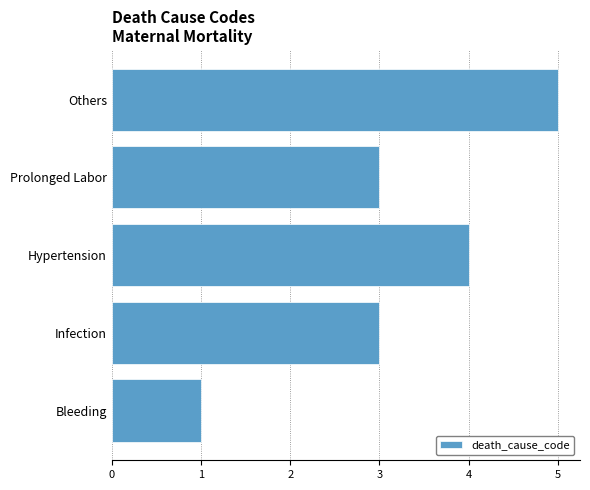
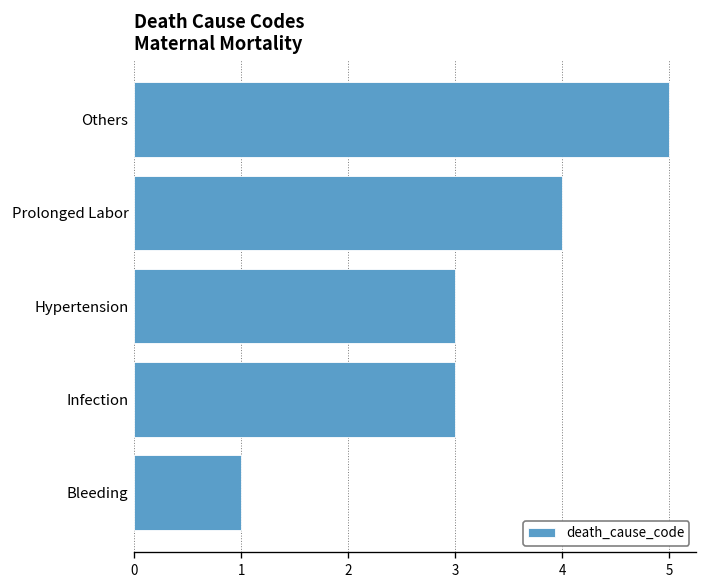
  {
    "Others": 5,
-   "Prolonged Labor": 3,
-   "Hypertension": 4,
+   "Prolonged Labor": 4,
+   "Hypertension": 3,
    "Infection": 3,
    "Bleeding": 1
  }
